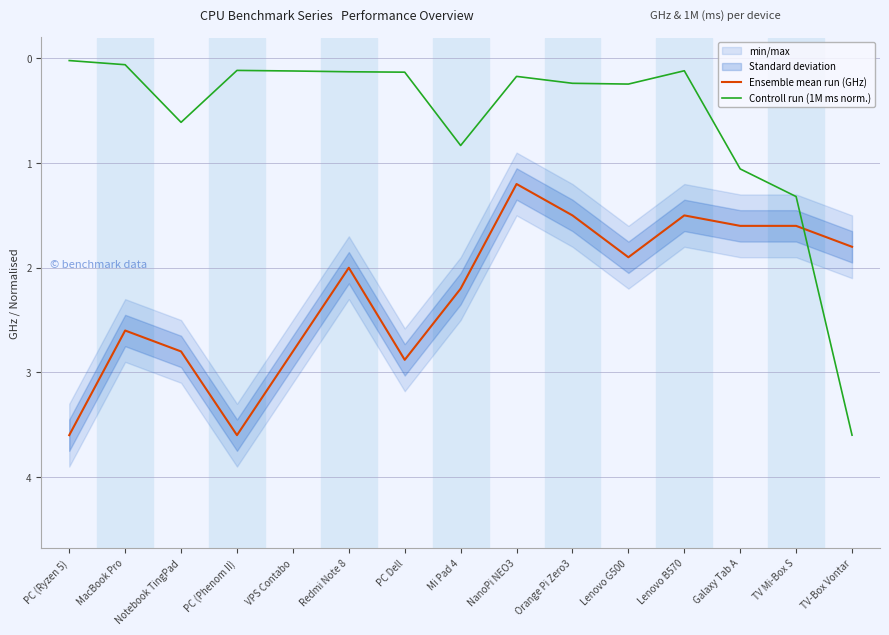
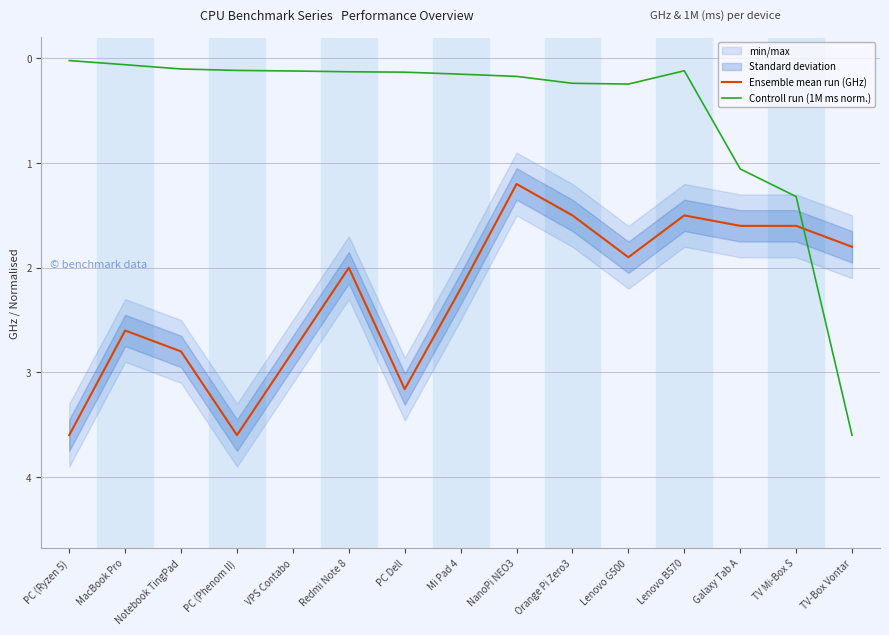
  {
    "Ensemble mean run (GHz)": {
      "PC (Ryzen 5)": 3.60,
      "MacBook Pro": 2.60,
      "Notebook TingPad": 2.80,
      "PC (Phenom II)": 3.60,
      "VPS Contabo": 2.80,
      "Redmi Note 8": 2.00,
-     "PC Dell": 2.88,
+     "PC Dell": 3.16,
      "Mi Pad 4": 2.20,
      "NanoPi NEO3": 1.20,
      "Orange Pi Zero3": 1.50,
      "Lenovo G500": 1.90,
      "Lenovo B570": 1.50,
      "Galaxy Tab A": 1.60,
      "TV Mi-Box S": 1.60,
      "TV-Box Vontar": 1.80
    },
    "Controll run (1M ms norm.)": {
      "PC (Ryzen 5)": 0.02,
      "MacBook Pro": 0.06,
-     "Notebook TingPad": 0.61,
+     "Notebook TingPad": 0.10,
      "PC (Phenom II)": 0.11,
      "VPS Contabo": 0.12,
      "Redmi Note 8": 0.13,
      "PC Dell": 0.13,
-     "Mi Pad 4": 0.83,
+     "Mi Pad 4": 0.15,
      "NanoPi NEO3": 0.17,
      "Orange Pi Zero3": 0.24,
      "Lenovo G500": 0.25,
      "Lenovo B570": 0.12,
      "Galaxy Tab A": 1.06,
      "TV Mi-Box S": 1.32,
      "TV-Box Vontar": 3.60
    }
  }
